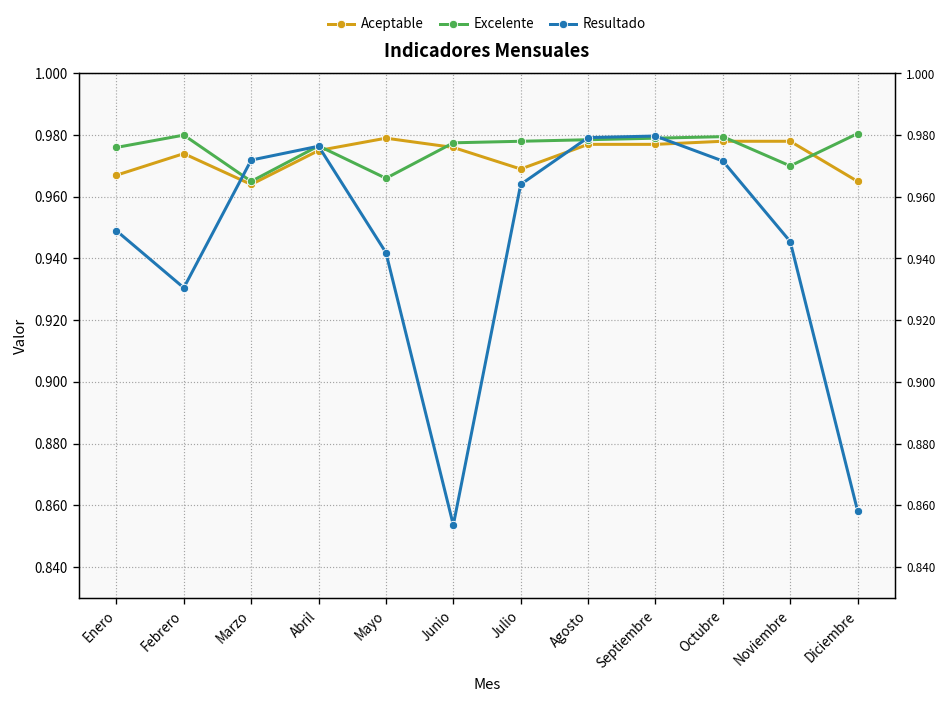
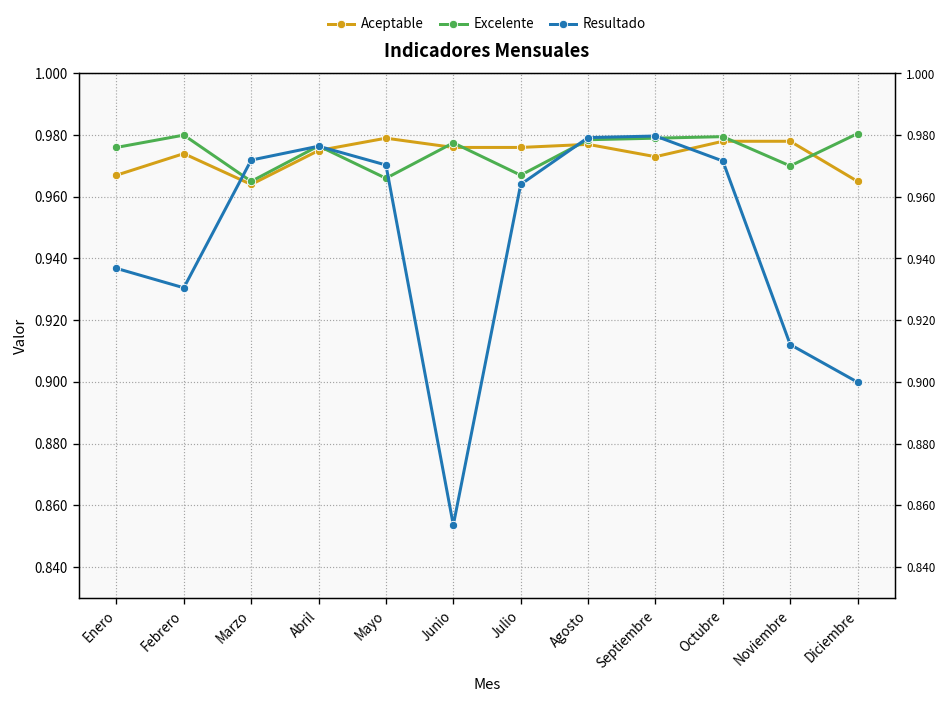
  {
    "Aceptable": {
      "Enero": 0.967,
      "Febrero": 0.974,
      "Marzo": 0.964,
      "Abril": 0.975,
      "Mayo": 0.979,
      "Junio": 0.976,
-     "Julio": 0.969,
+     "Julio": 0.976,
      "Agosto": 0.977,
-     "Septiembre": 0.977,
+     "Septiembre": 0.973,
      "Octubre": 0.978,
      "Noviembre": 0.978,
      "Diciembre": 0.965
    },
    "Excelente": {
      "Enero": 0.976,
      "Febrero": 0.980,
      "Marzo": 0.965,
      "Mayo": 0.966,
      "Junio": 0.978,
-     "Julio": 0.978,
+     "Julio": 0.967,
      "Octubre": 0.980,
      "Noviembre": 0.970,
      "Diciembre": 0.981
    },
    "Resultado": {
-     "Enero": 0.949,
+     "Enero": 0.937,
      "Febrero": 0.931,
      "Marzo": 0.972,
-     "Mayo": 0.942,
+     "Mayo": 0.970,
      "Junio": 0.854,
      "Julio": 0.964,
      "Octubre": 0.972,
-     "Noviembre": 0.946,
-     "Diciembre": 0.858
+     "Noviembre": 0.912,
+     "Diciembre": 0.900
    }
  }
